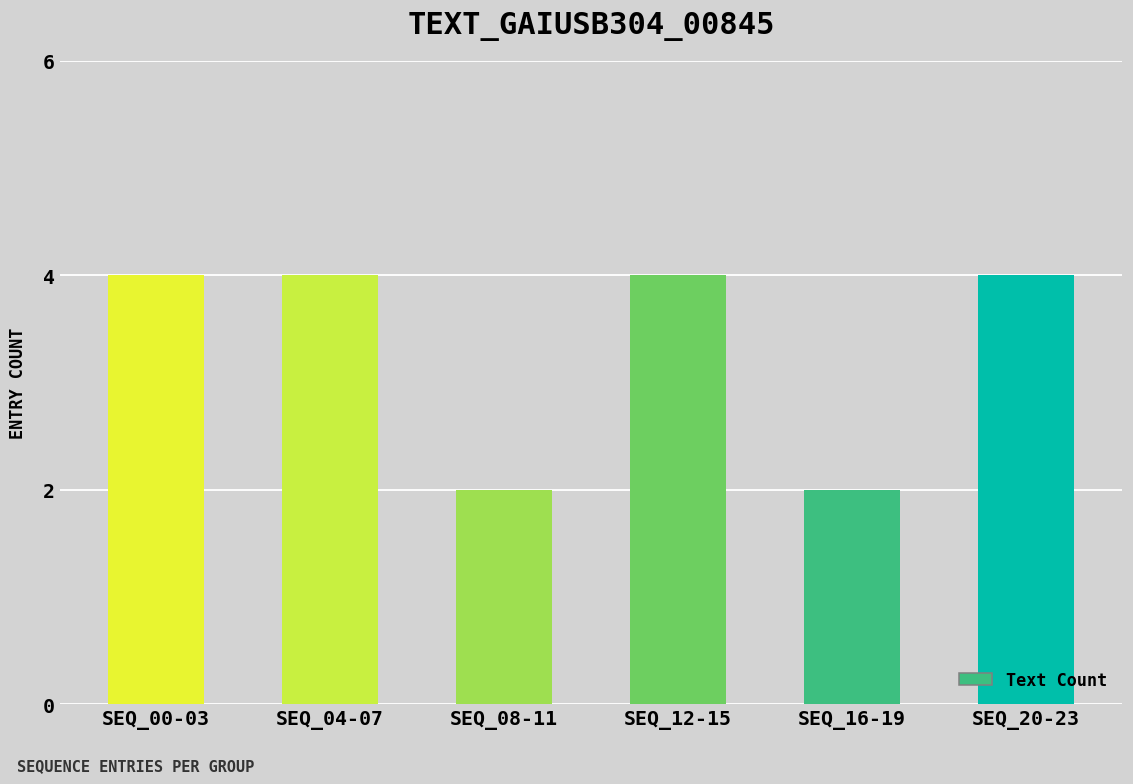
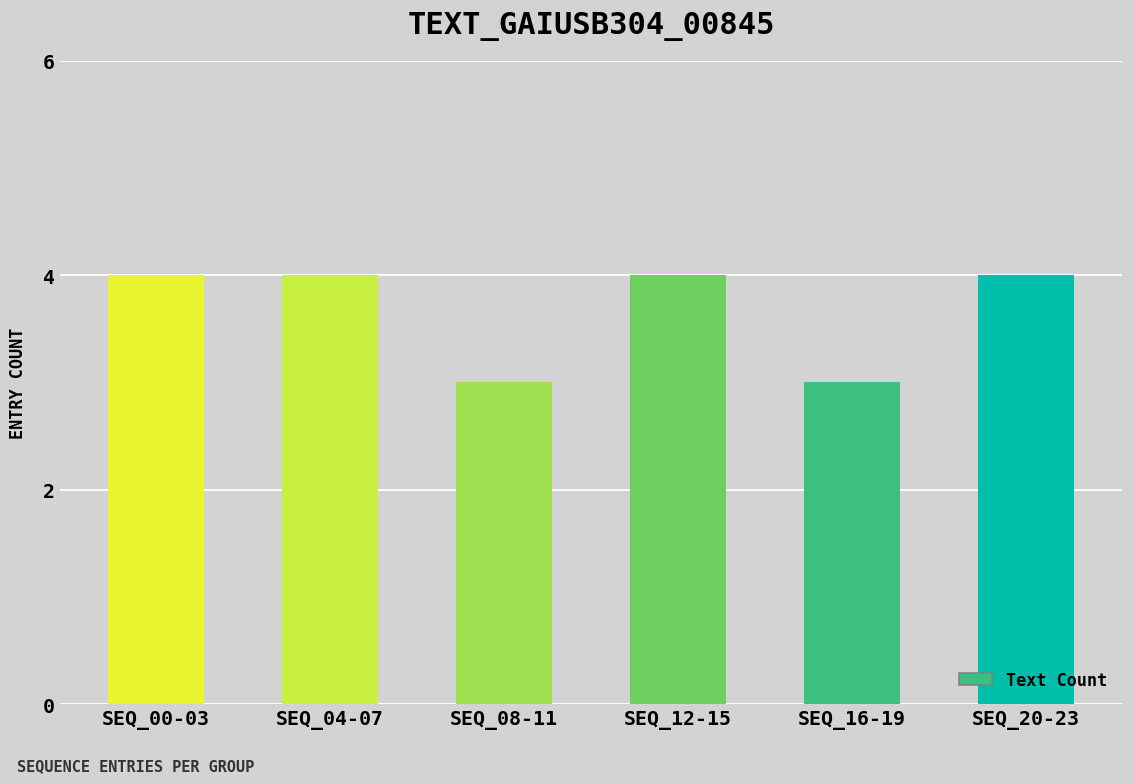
  {
    "SEQ_00-03": 4,
    "SEQ_04-07": 4,
-   "SEQ_08-11": 2,
+   "SEQ_08-11": 3,
    "SEQ_12-15": 4,
-   "SEQ_16-19": 2,
+   "SEQ_16-19": 3,
    "SEQ_20-23": 4
  }
